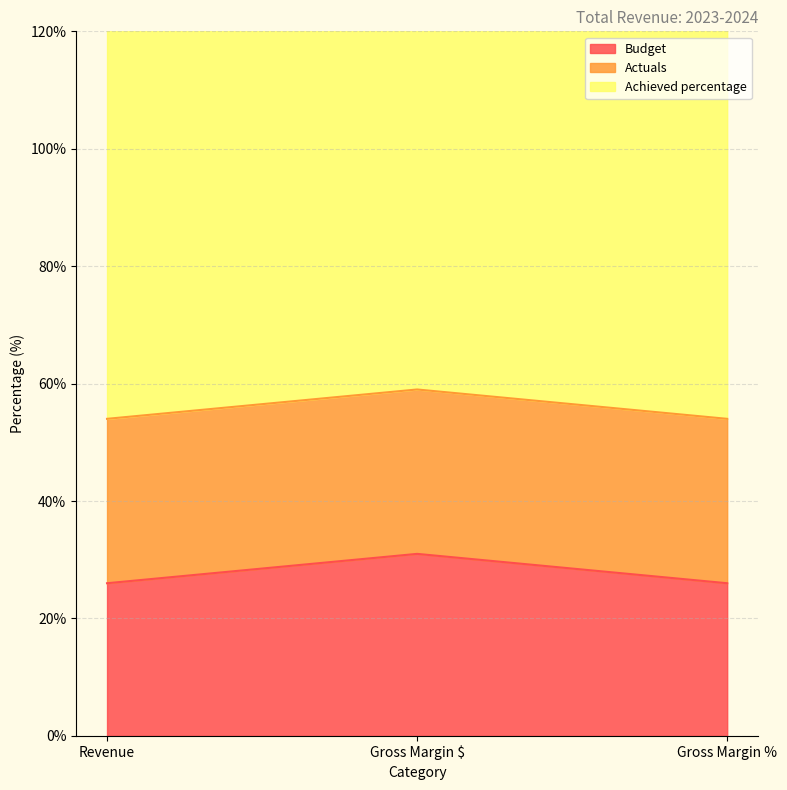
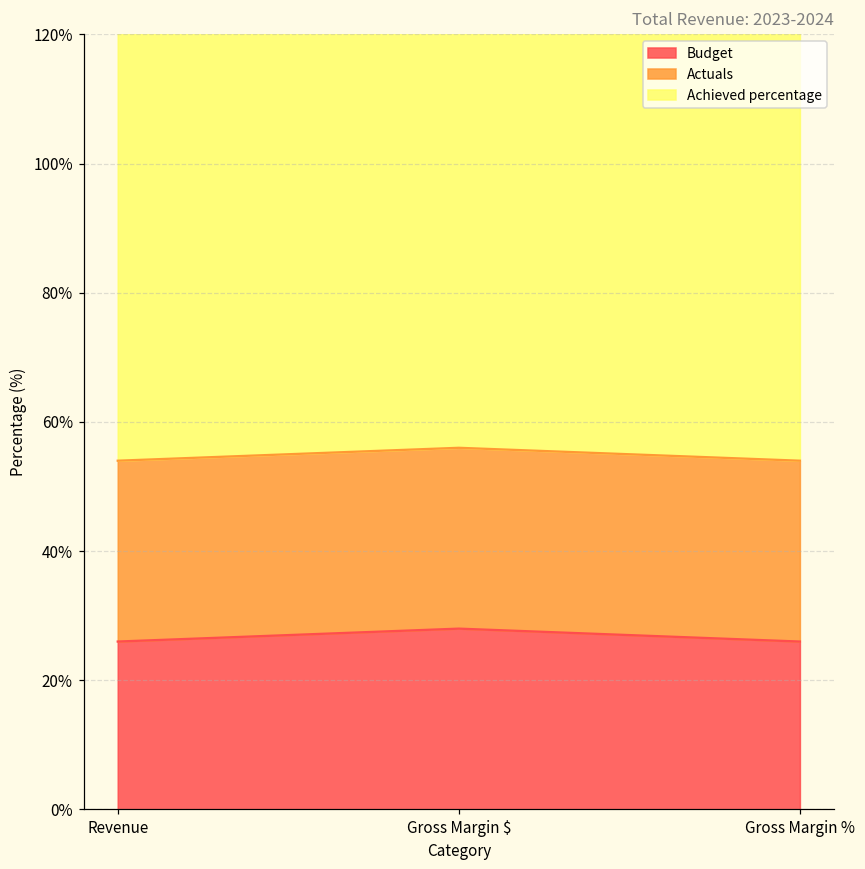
  {
    "Budget": {
      "Revenue": "26%",
-     "Gross Margin $": "31%",
+     "Gross Margin $": "28%",
      "Gross Margin %": "26%"
    },
    "Actuals": {
      "Revenue": "28%",
      "Gross Margin $": "28%",
      "Gross Margin %": "28%"
    }
  }
